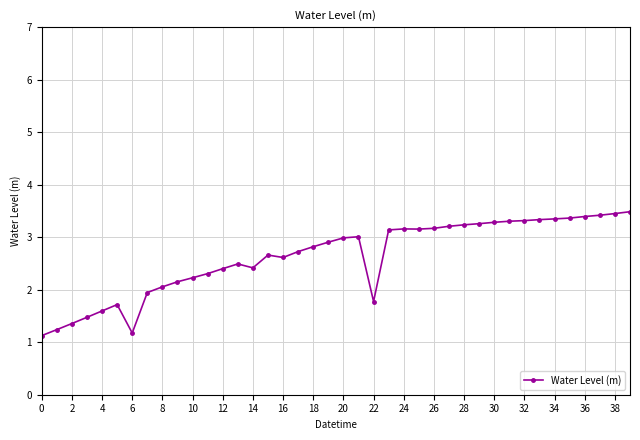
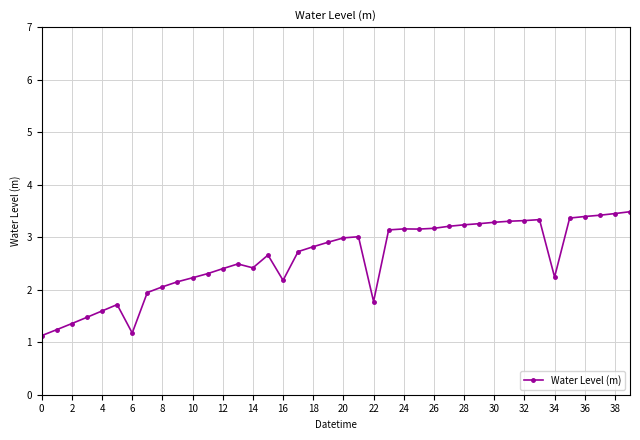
  {
    "0": 1.1,
    "2": 1.4,
    "4": 1.6,
    "6": 1.2,
    "8": 2.1,
    "10": 2.2,
    "12": 2.4,
    "14": 2.4,
-   "16": 2.6,
+   "16": 2.2,
    "18": 2.8,
    "20": 3.0,
    "22": 1.8,
    "24": 3.2,
    "26": 3.2,
    "28": 3.2,
    "30": 3.3,
    "32": 3.3,
-   "34": 3.3,
+   "34": 2.2,
    "36": 3.4,
    "38": 3.4
  }
